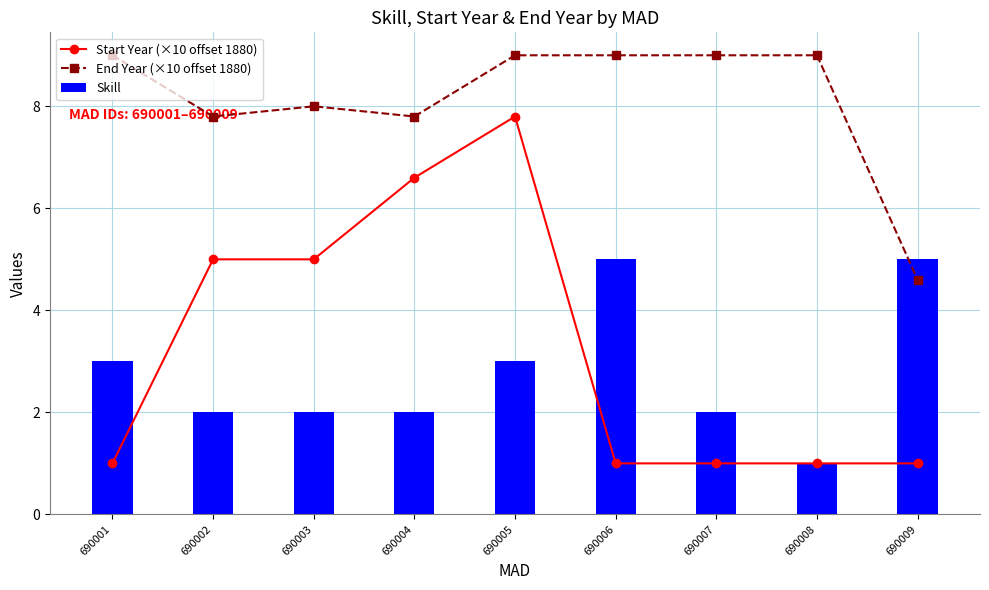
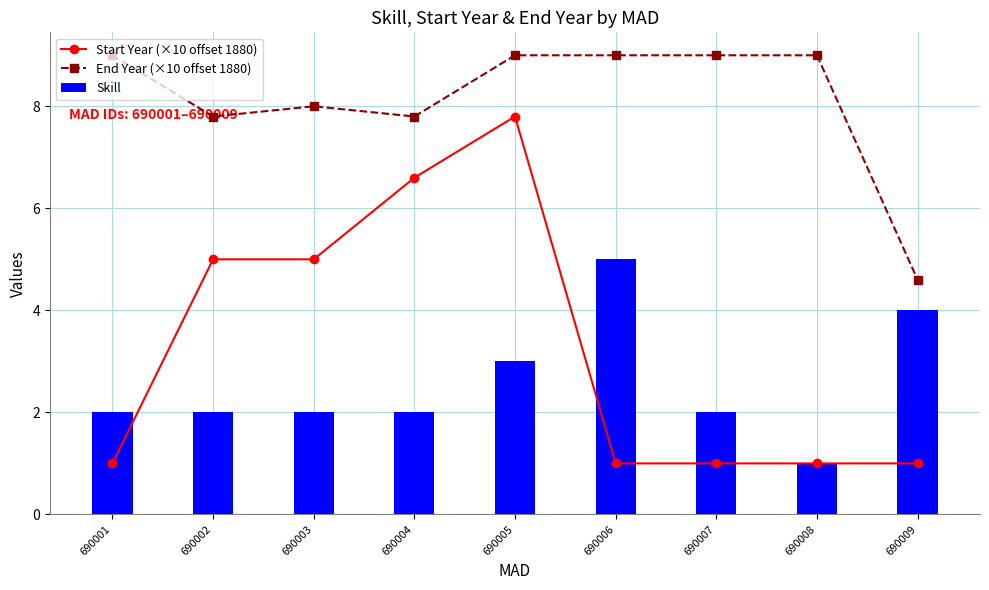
  {
    "Skill": {
-     "690001": 3,
+     "690001": 2,
      "690002": 2,
      "690003": 2,
      "690004": 2,
      "690005": 3,
      "690006": 5,
      "690007": 2,
      "690008": 1,
-     "690009": 5
+     "690009": 4
    },
    "Start Year (×10 offset 1880)": {
      "690001": 1,
      "690002": 5,
      "690003": 5,
      "690004": 6.6,
      "690005": 7.8,
      "690006": 1,
      "690007": 1,
      "690008": 1,
      "690009": 1
    },
    "End Year (×10 offset 1880)": {
      "690003": 8,
      "690004": 7.8,
      "690005": 9,
      "690006": 9,
      "690007": 9,
      "690008": 9,
      "690009": 4.6
    }
  }
